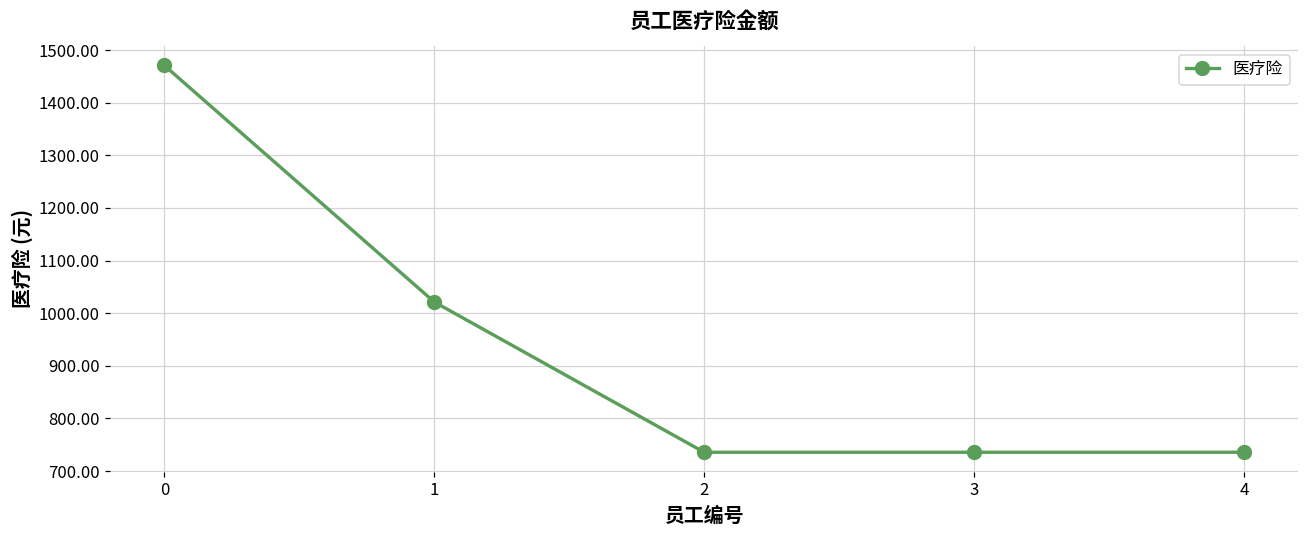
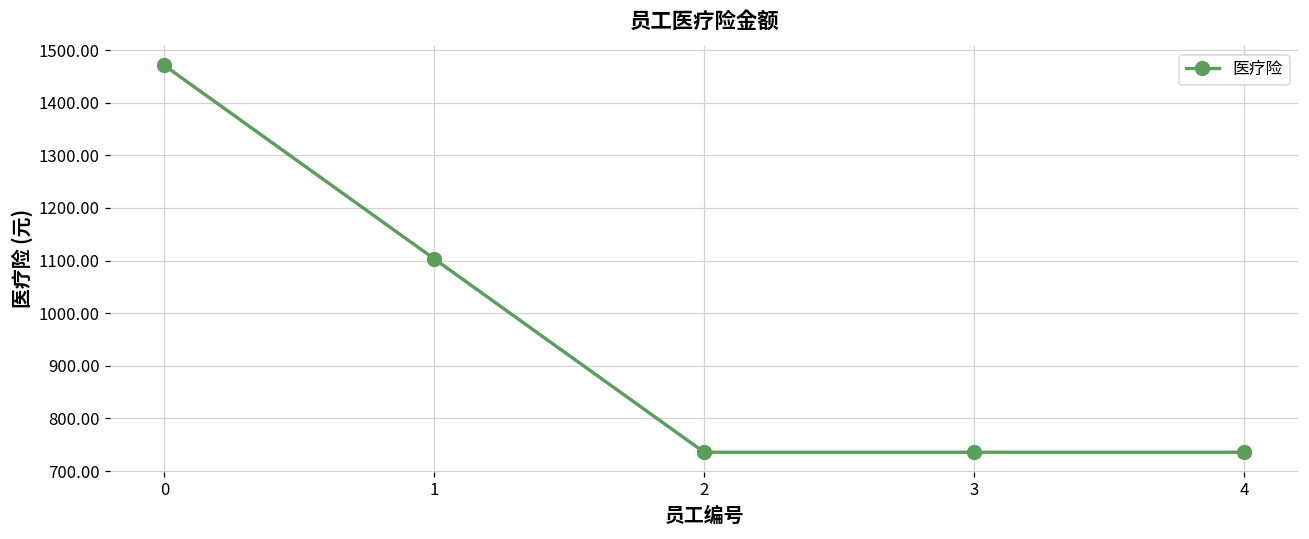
  {
    "0": 1470,
-   "1": 1020,
+   "1": 1100,
    "2": 740,
    "3": 740,
    "4": 740
  }
